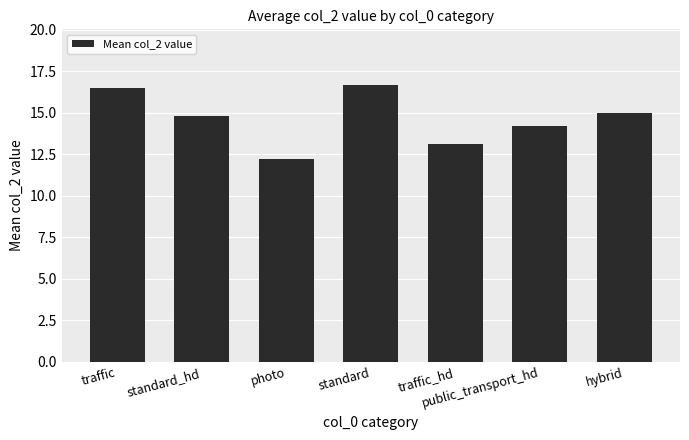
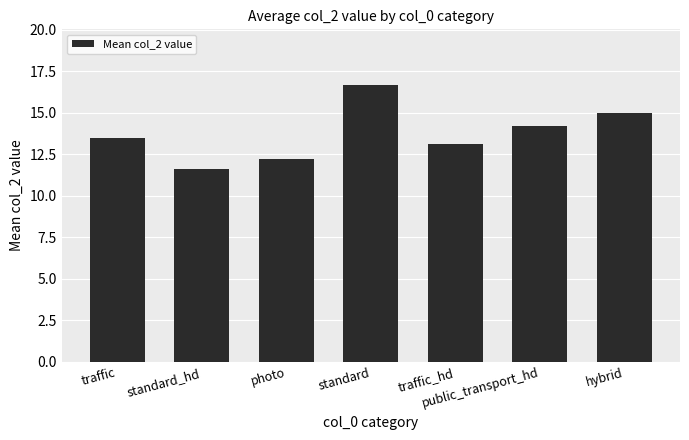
  {
-   "traffic": 16.5,
-   "standard_hd": 14.8,
+   "traffic": 13.5,
+   "standard_hd": 11.6,
    "photo": 12.2,
    "standard": 16.7,
    "traffic_hd": 13.1,
    "public_transport_hd": 14.2,
    "hybrid": 15.0
  }
